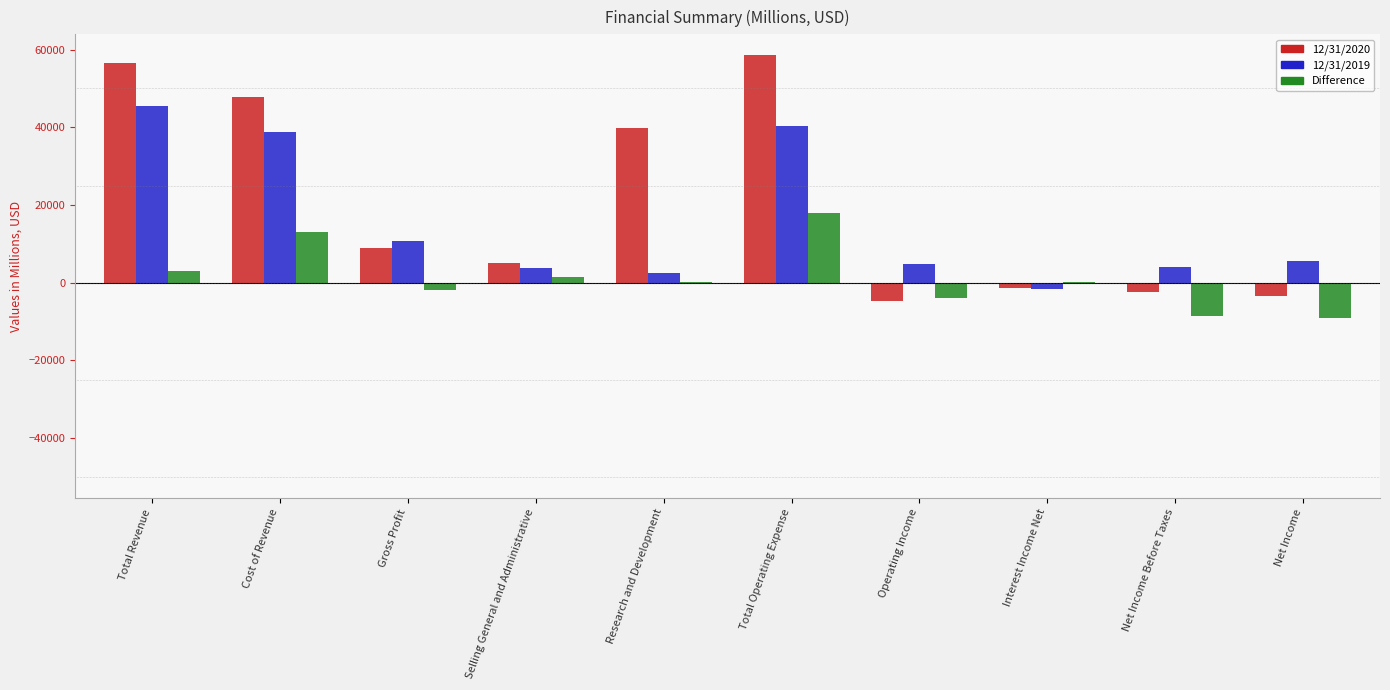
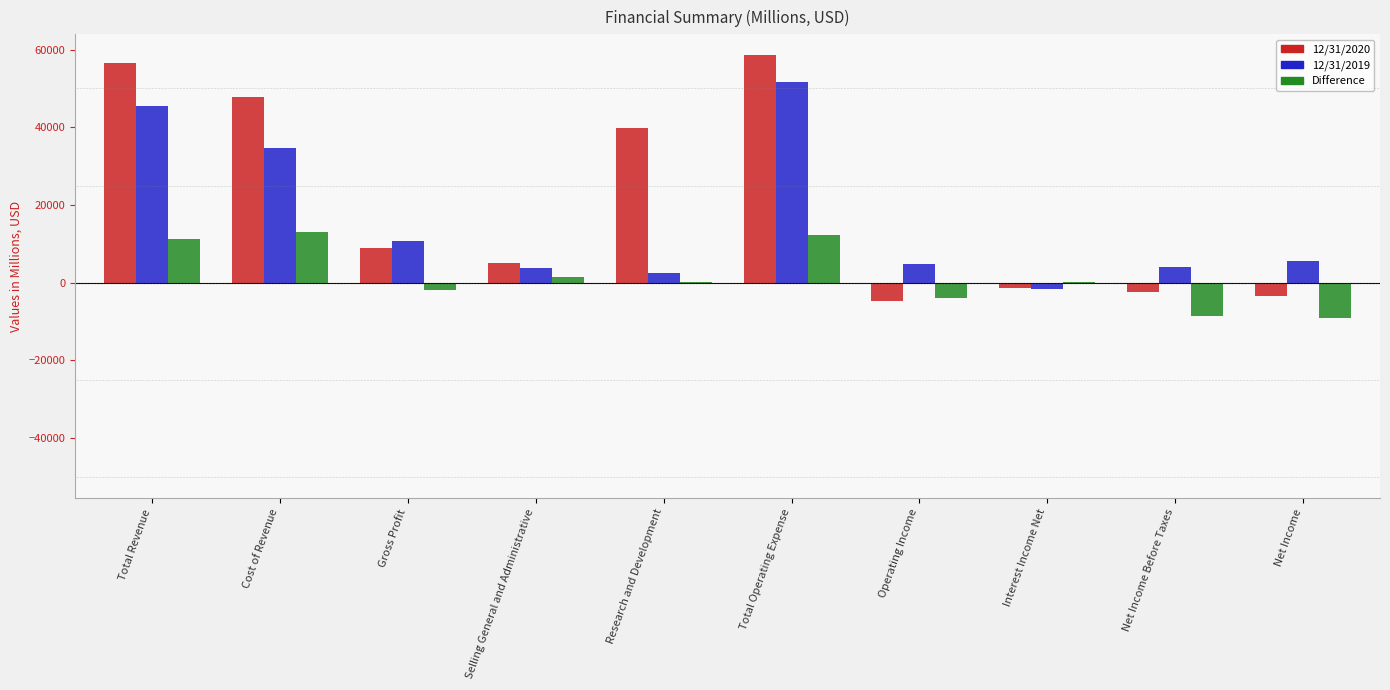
  {
    "12/31/2020": {
      "Total Revenue": 57000,
      "Cost of Revenue": 48000,
      "Gross Profit": 9000,
      "Selling General and Administrative": 5000,
      "Research and Development": 40000,
      "Total Operating Expense": 58000,
      "Operating Income": -5000,
      "Interest Income Net": -1000,
      "Net Income Before Taxes": -2000,
      "Net Income": -4000
    },
    "12/31/2019": {
      "Total Revenue": 45000,
-     "Cost of Revenue": 39000,
+     "Cost of Revenue": 35000,
      "Gross Profit": 11000,
      "Selling General and Administrative": 4000,
      "Research and Development": 2000,
-     "Total Operating Expense": 40000,
+     "Total Operating Expense": 52000,
      "Operating Income": 5000,
      "Interest Income Net": -2000,
      "Net Income Before Taxes": 4000,
      "Net Income": 6000
    },
    "Difference": {
-     "Total Revenue": 3000,
+     "Total Revenue": 11000,
      "Cost of Revenue": 13000,
      "Gross Profit": -2000,
      "Selling General and Administrative": 1000,
-     "Total Operating Expense": 18000,
+     "Total Operating Expense": 12000,
      "Operating Income": -4000,
      "Net Income Before Taxes": -9000,
      "Net Income": -9000
    }
  }
